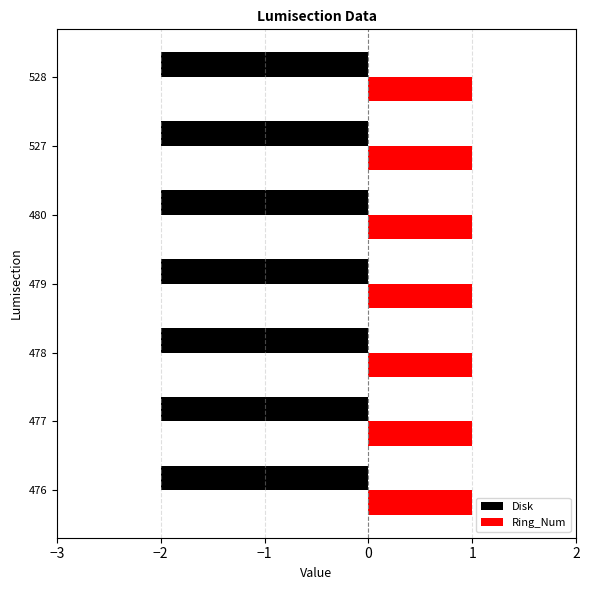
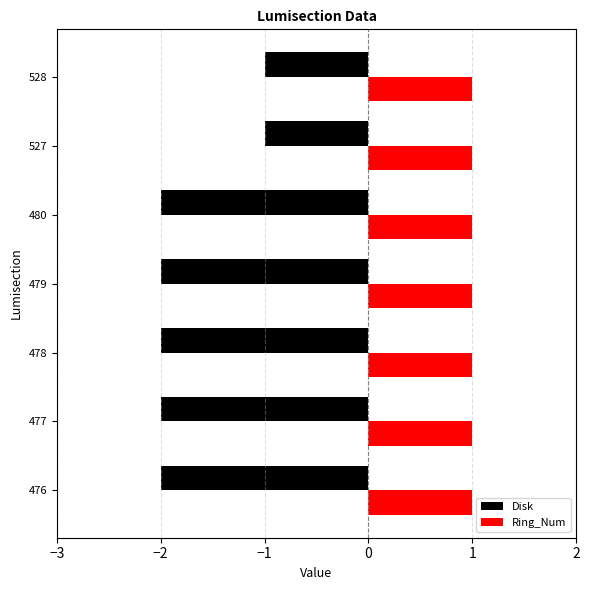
  {
    "Disk": {
-     "528": -2,
-     "527": -2,
+     "528": -1,
+     "527": -1,
      "480": -2,
      "479": -2,
      "478": -2,
      "477": -2,
      "476": -2
    },
    "Ring_Num": {
      "528": 1,
      "527": 1,
      "480": 1,
      "479": 1,
      "478": 1,
      "477": 1,
      "476": 1
    }
  }
